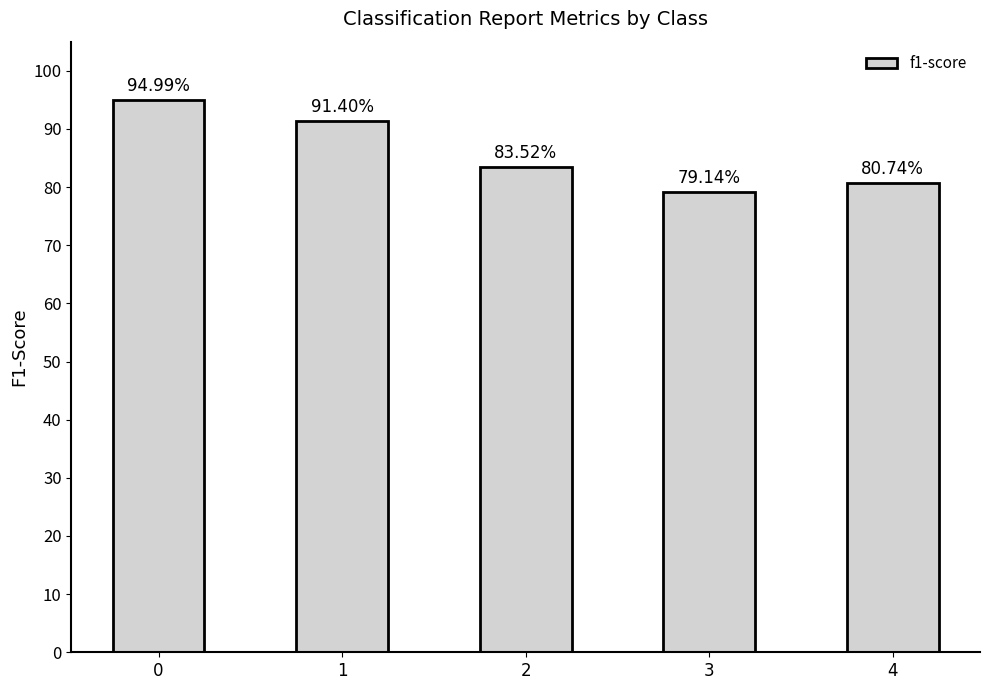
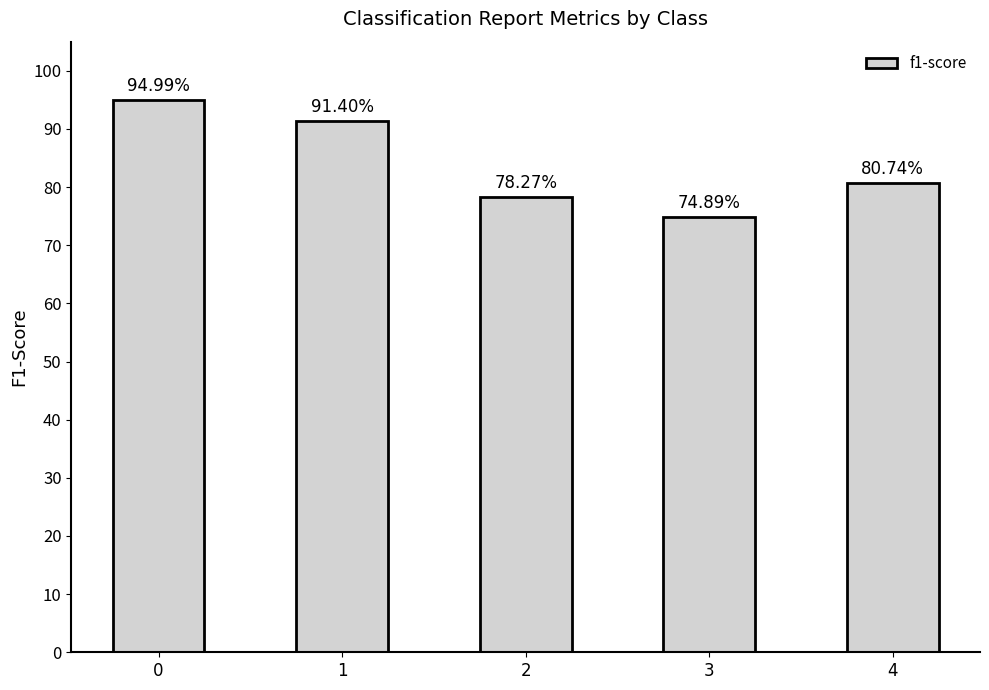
  {
    "0": "94.99%",
    "1": "91.40%",
-   "2": "83.52%",
-   "3": "79.14%",
+   "2": "78.27%",
+   "3": "74.89%",
    "4": "80.74%"
  }
